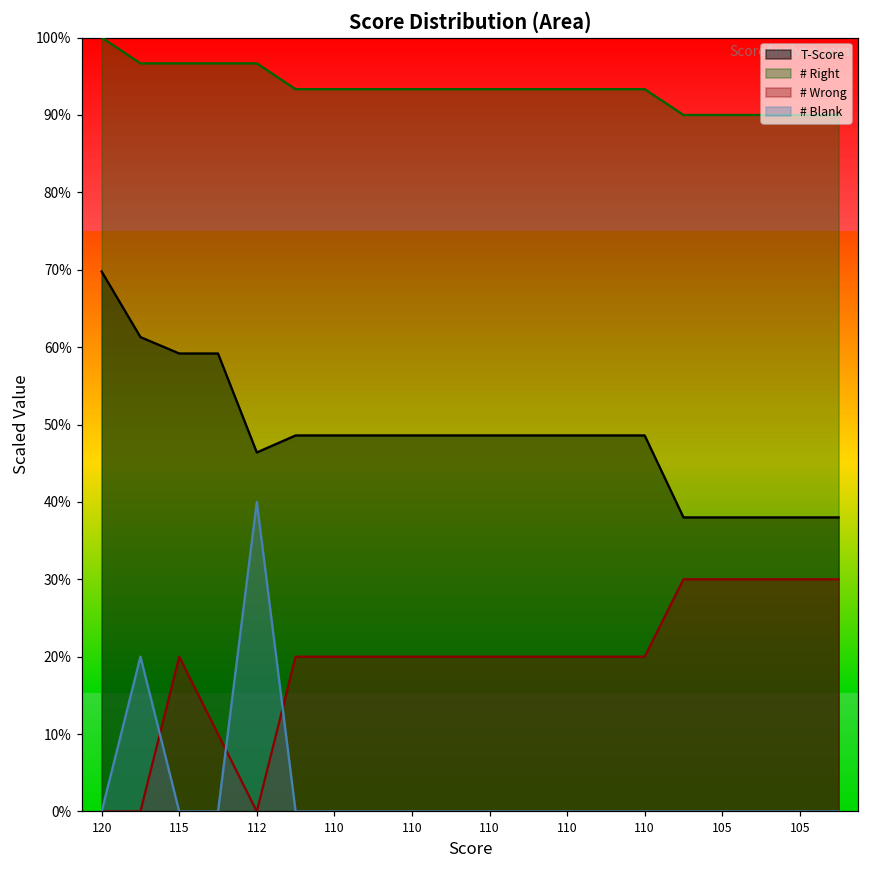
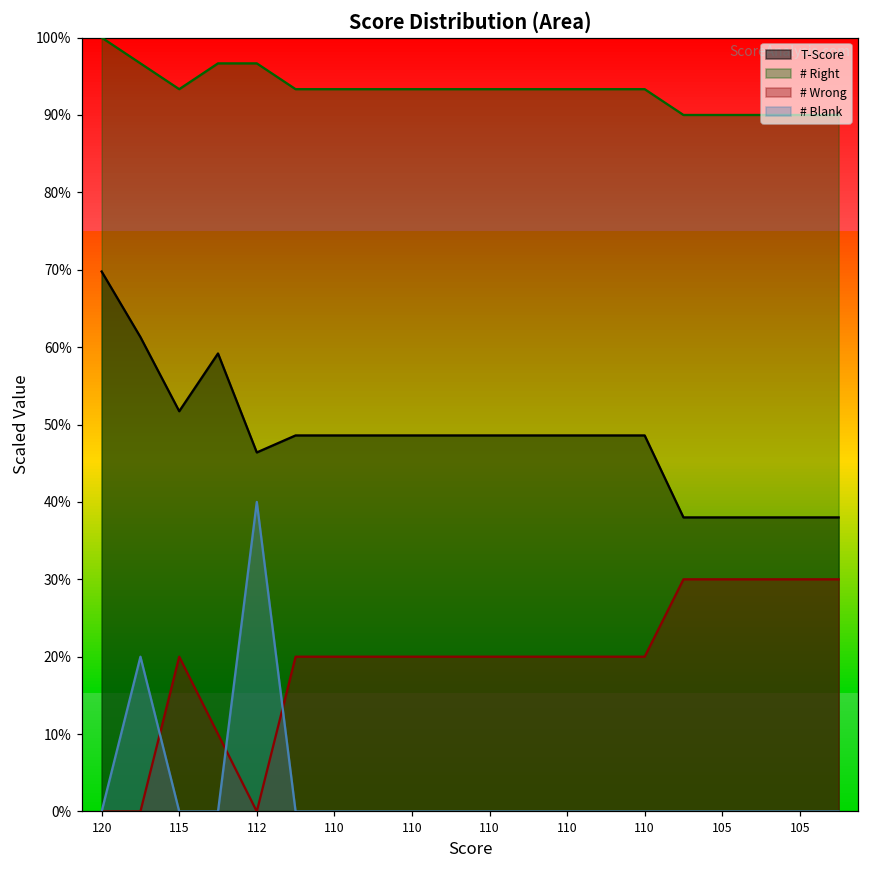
  {
    "T-Score": {
      "120": "70%",
-     "115": "59%",
+     "115": "52%",
      "112": "46%"
    },
    "# Right": {
      "120": "100%",
-     "115": "97%",
+     "115": "93%",
      "112": "97%"
    },
    "# Wrong": {
      "115": "20%",
      "112": "0%"
    },
    "# Blank": {
      "115": "0%",
      "112": "40%"
    }
  }
